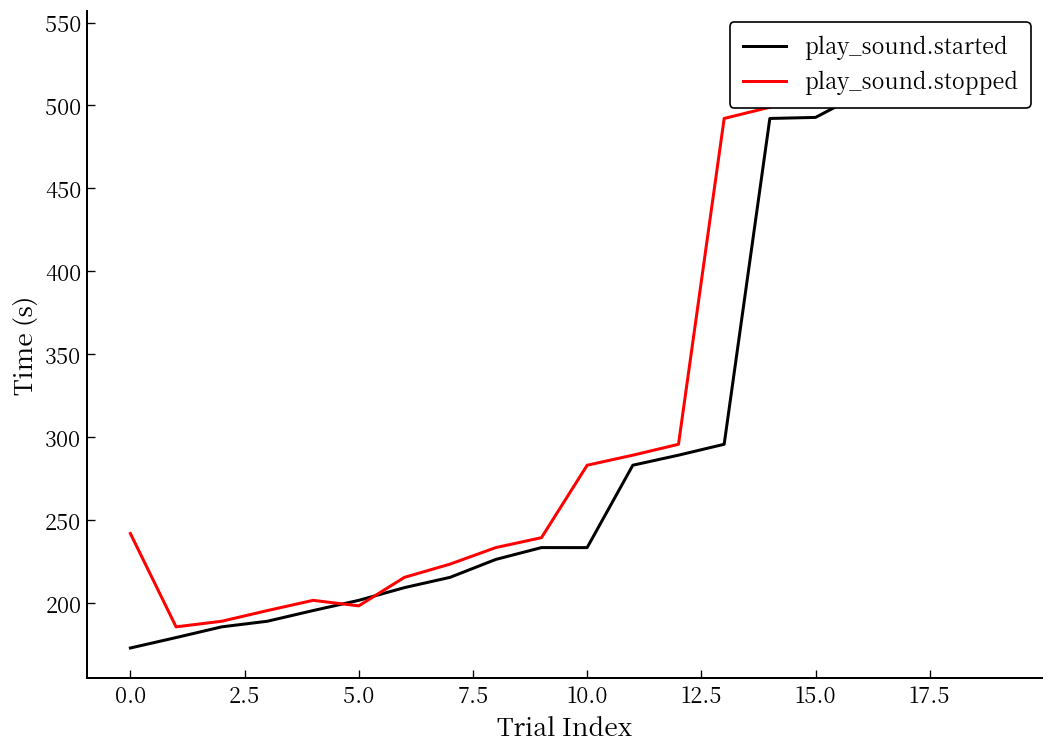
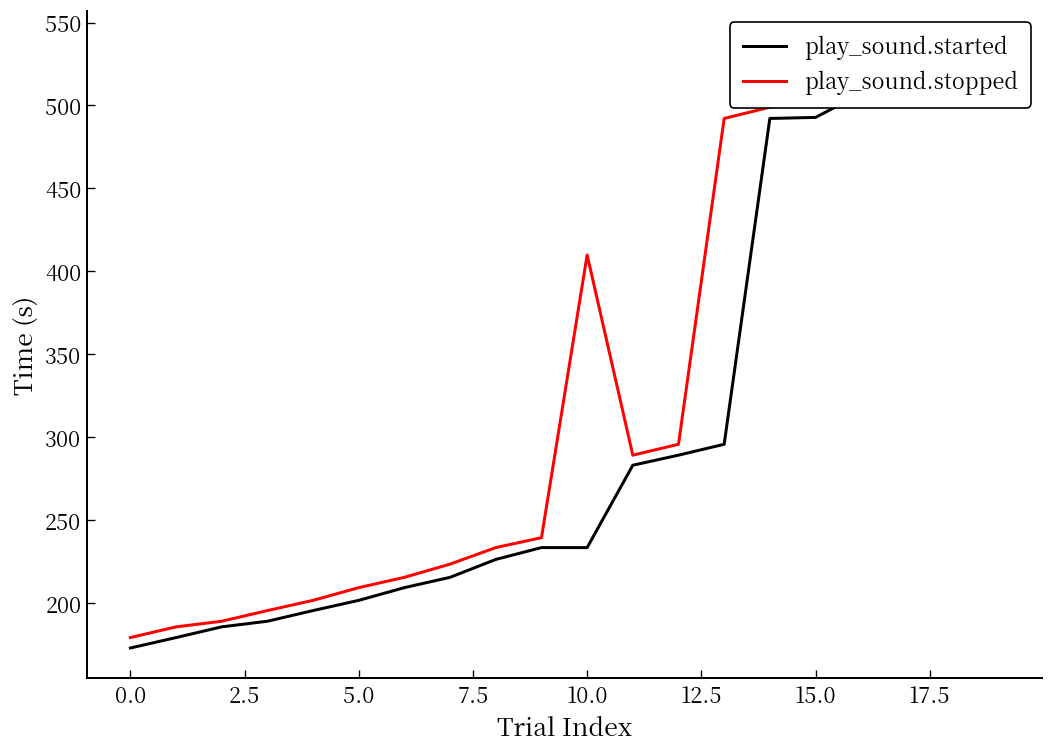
  {
    "play_sound.started": {
      "0.0": 173,
      "5.0": 202,
      "10.0": 233,
      "15.0": 493
    },
    "play_sound.stopped": {
-     "0.0": 242,
-     "5.0": 198,
-     "10.0": 283
+     "0.0": 179,
+     "5.0": 209,
+     "10.0": 410
    }
  }
